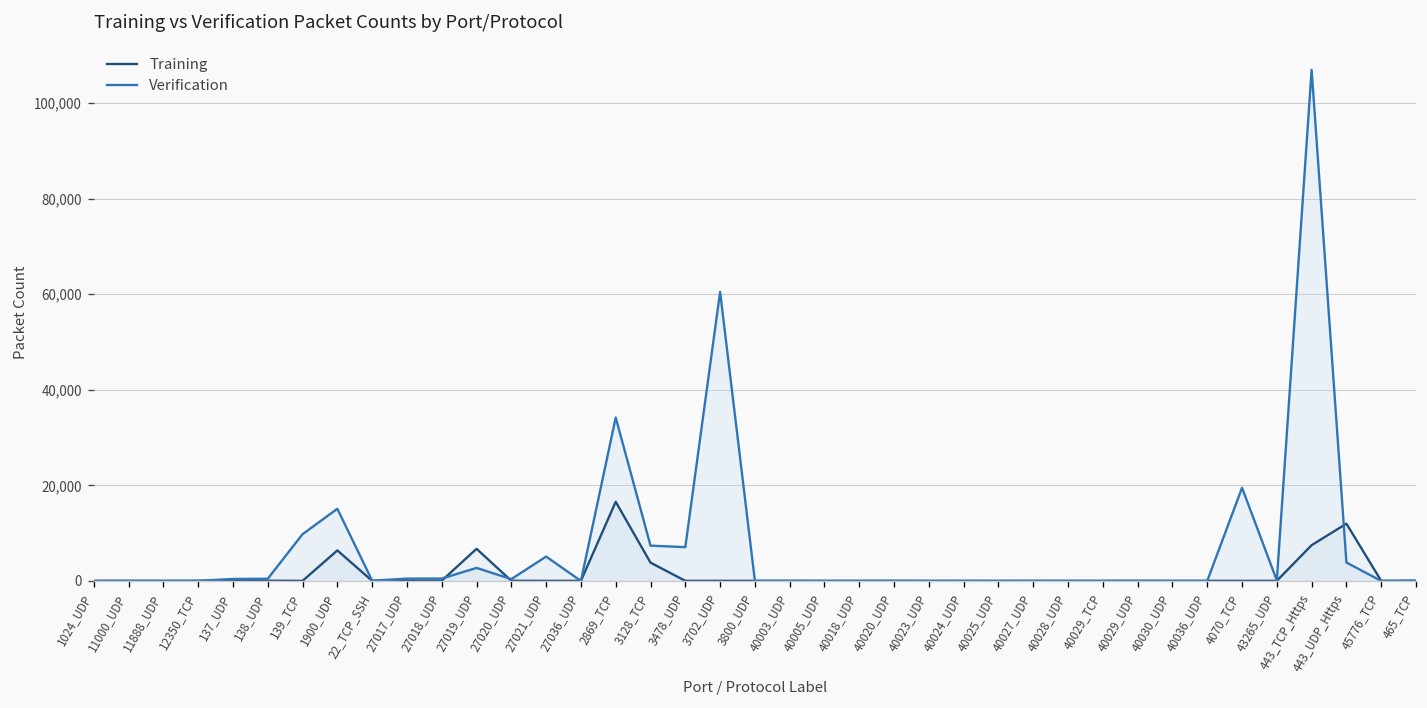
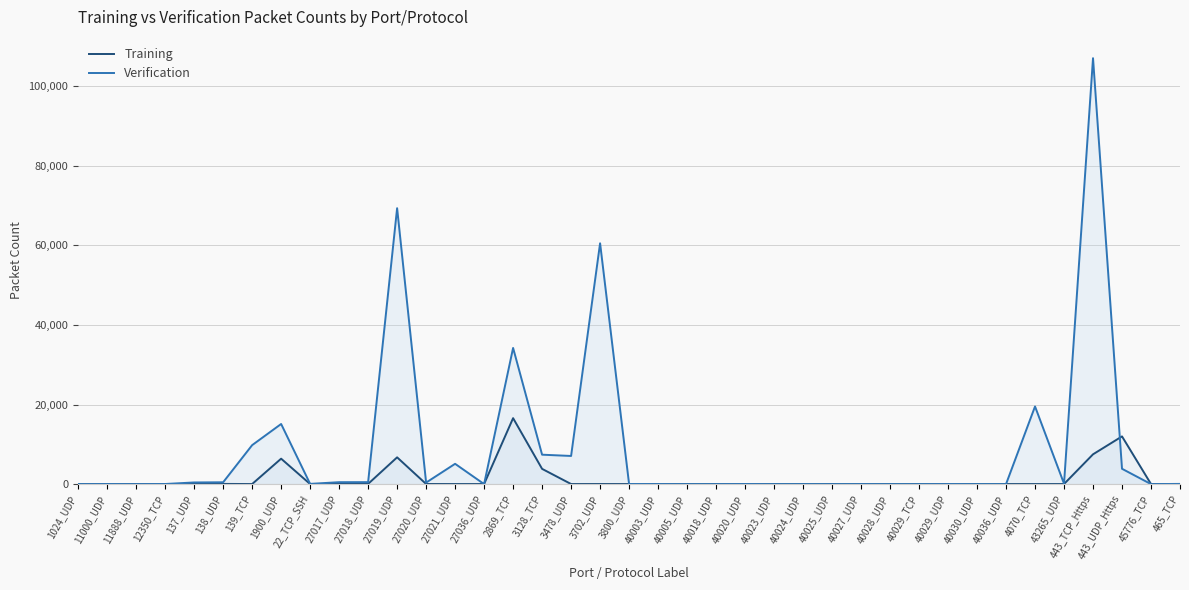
  {
    "Training": {
      "139_TCP": "0",
      "1900_UDP": "6,000",
      "27019_UDP": "7,000",
      "27021_UDP": "0",
      "2869_TCP": "17,000",
      "3128_TCP": "4,000",
      "3478_UDP": "0",
      "3702_UDP": "0",
      "4070_TCP": "0",
      "443_TCP_Https": "7,000",
      "443_UDP_Https": "12,000"
    },
    "Verification": {
      "139_TCP": "10,000",
      "1900_UDP": "15,000",
-     "27019_UDP": "3,000",
+     "27019_UDP": "69,000",
      "27021_UDP": "5,000",
      "2869_TCP": "34,000",
      "3128_TCP": "7,000",
      "3478_UDP": "7,000",
      "3702_UDP": "60,000",
      "4070_TCP": "20,000",
      "443_TCP_Https": "107,000",
      "443_UDP_Https": "4,000"
    }
  }
